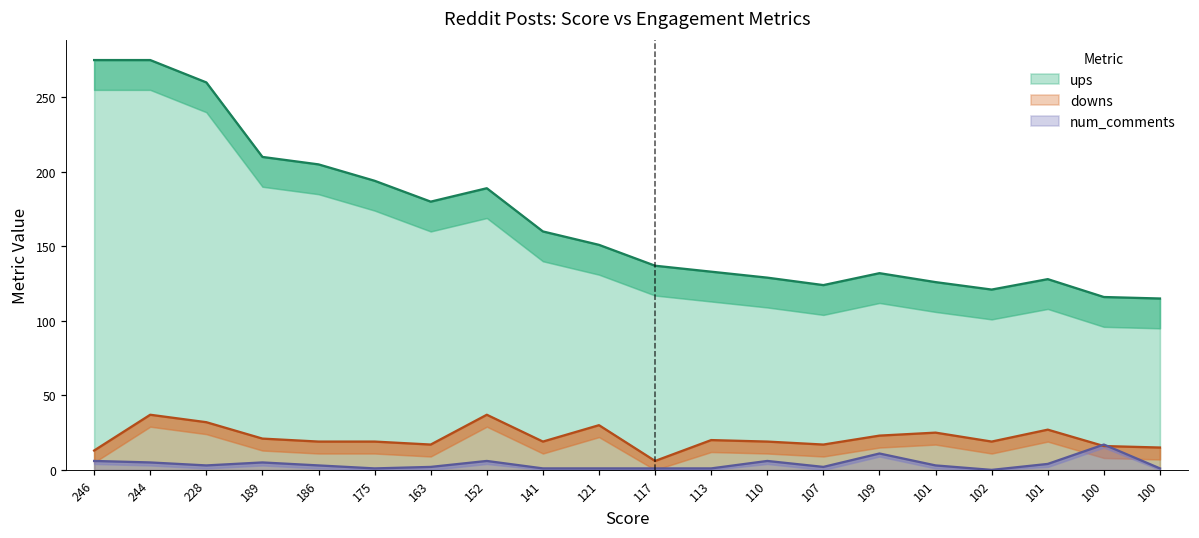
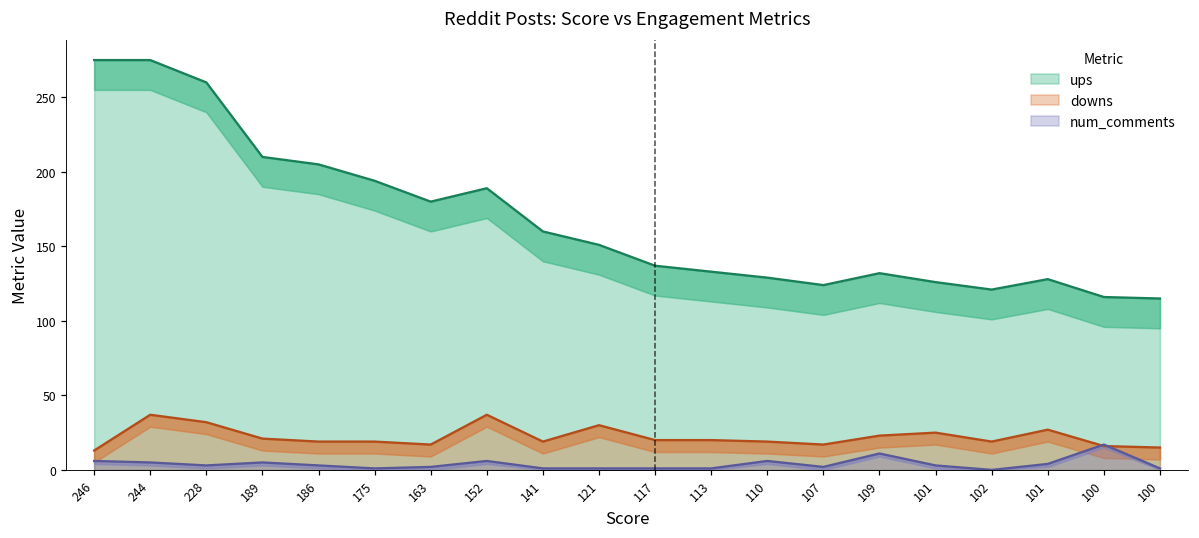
  {
    "downs": {
      "246": 13,
      "244": 37,
      "228": 32,
      "189": 21,
      "186": 19,
      "175": 19,
      "163": 17,
      "152": 37,
      "141": 19,
      "121": 30,
-     "117": 6,
+     "117": 20,
      "113": 20,
      "110": 19,
      "107": 17,
      "109": 23,
      "102": 19
    }
  }
